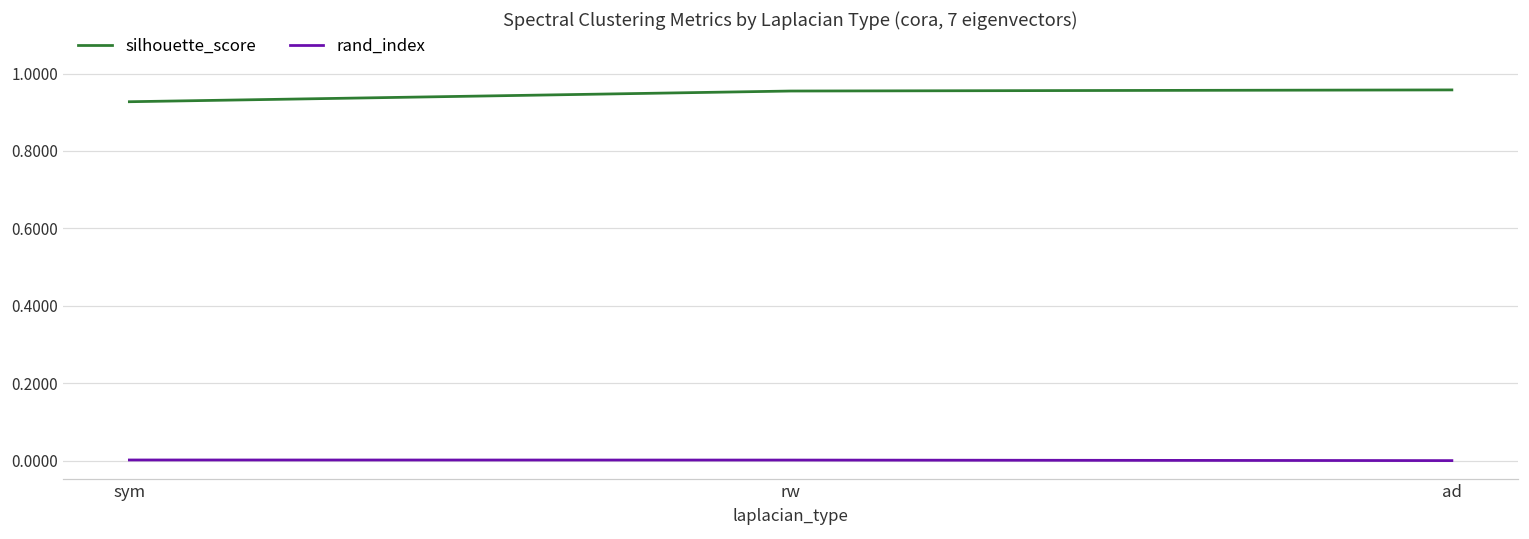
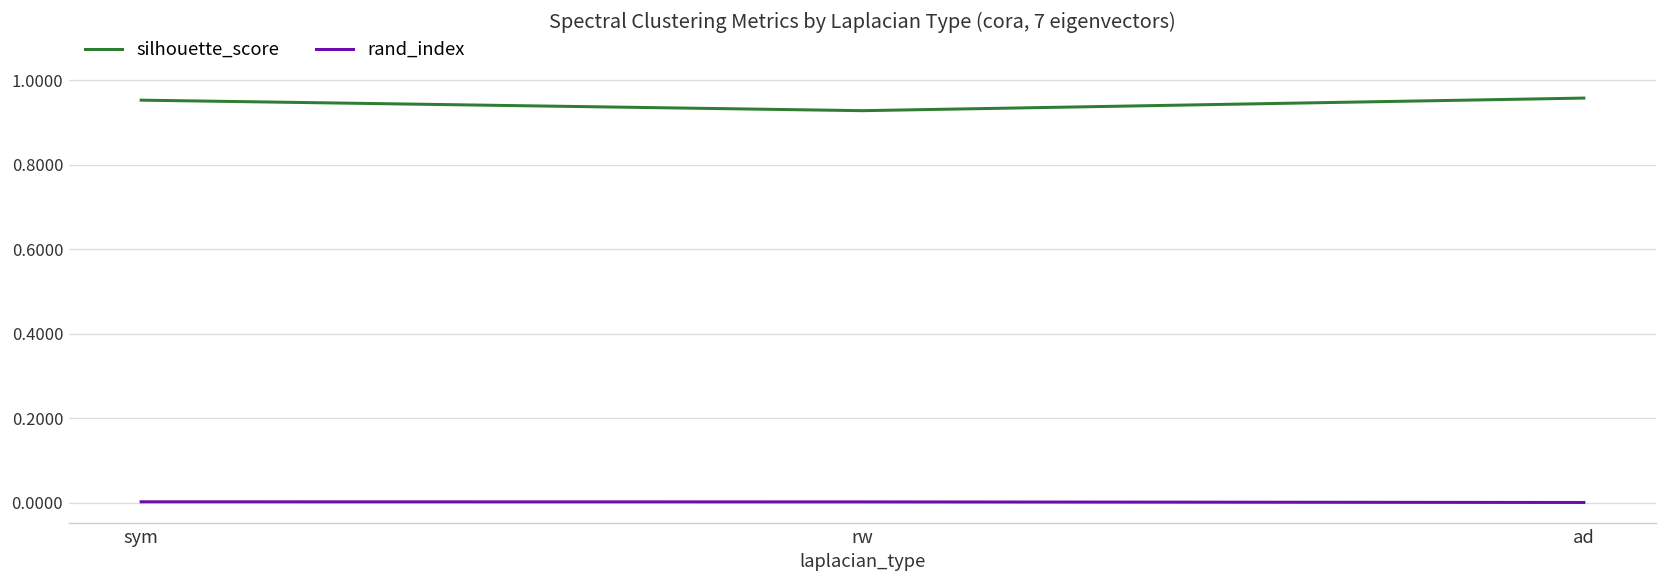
  {
    "silhouette_score": {
-     "sym": 0.93,
-     "rw": 0.95,
+     "sym": 0.95,
+     "rw": 0.93,
      "ad": 0.96
    },
    "rand_index": {
      "sym": 0.00,
      "rw": 0.00,
      "ad": 0.00
    }
  }
